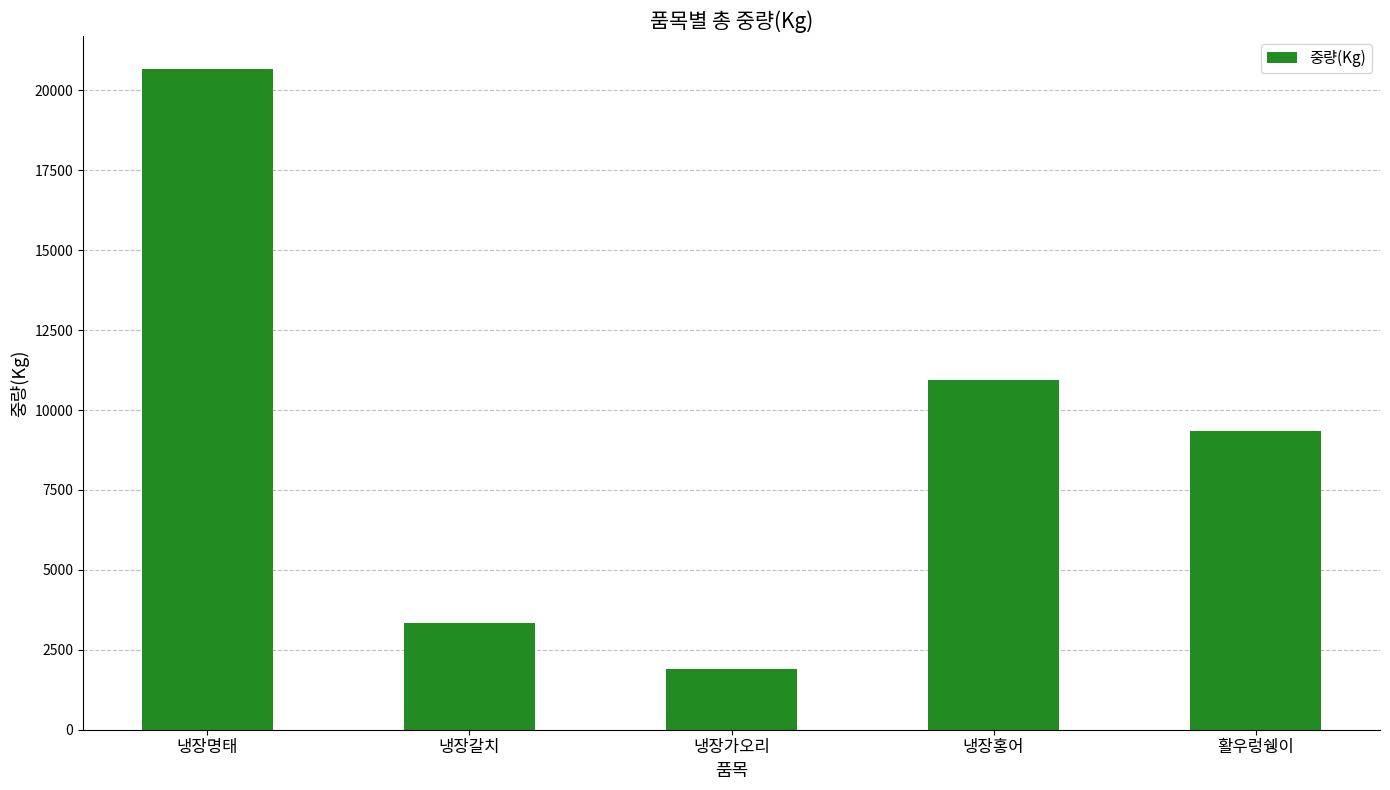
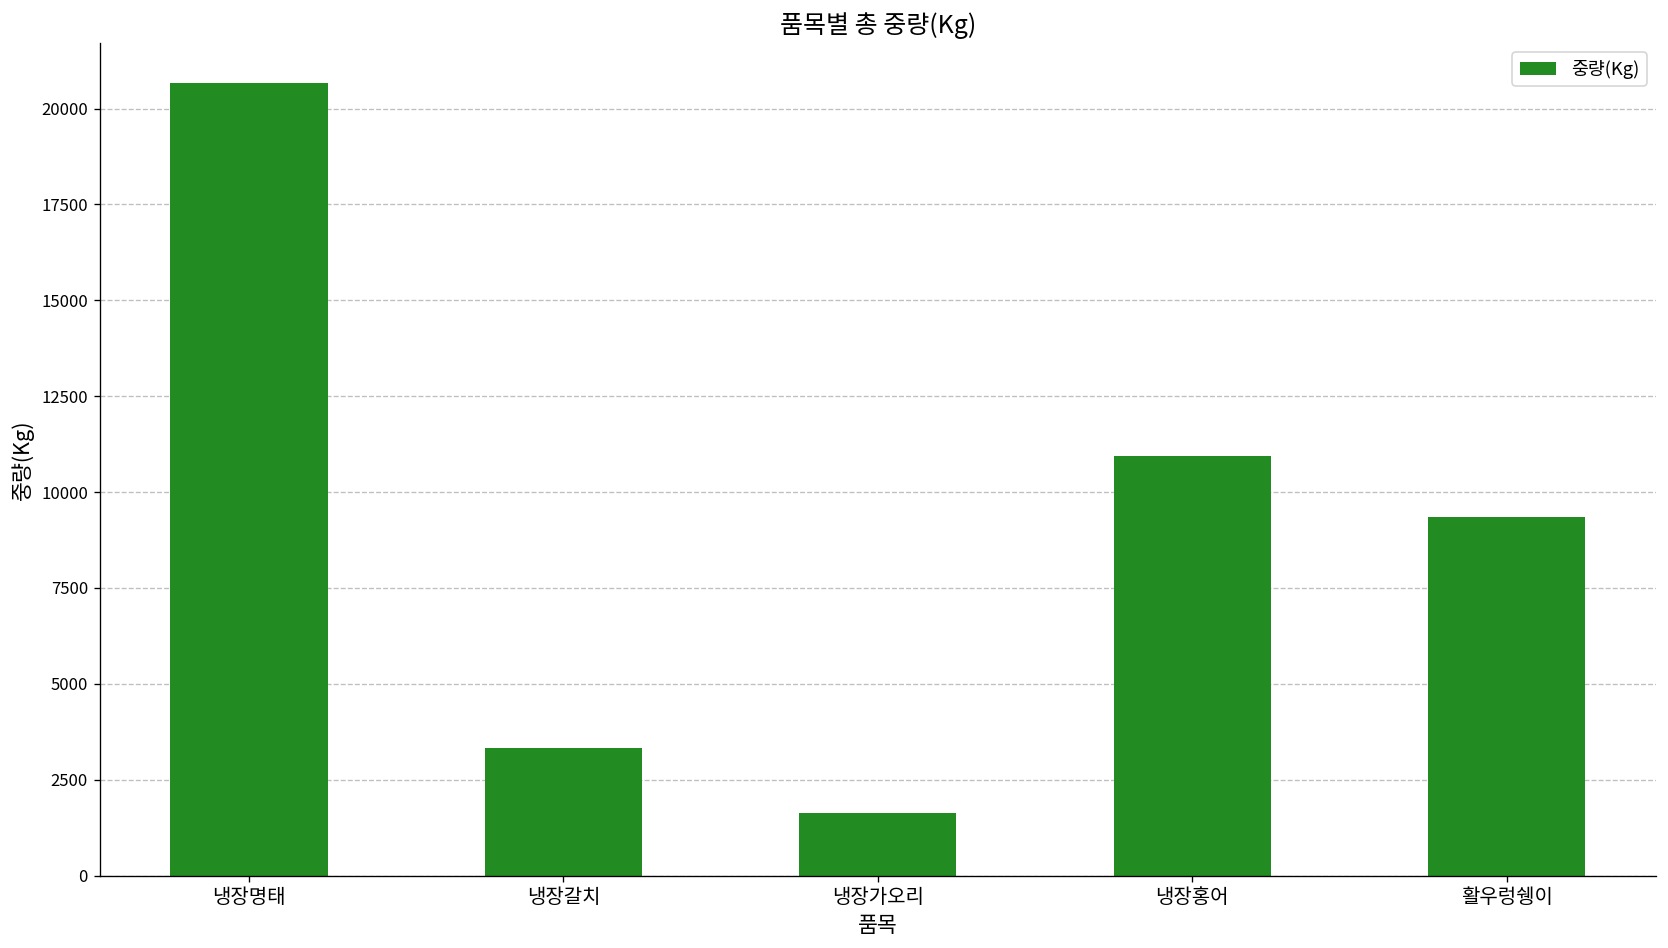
  {
    "냉장명태": 20700,
    "냉장갈치": 3300,
-   "냉장가오리": 1900,
+   "냉장가오리": 1600,
    "냉장홍어": 10900,
    "활우렁쉥이": 9400
  }
